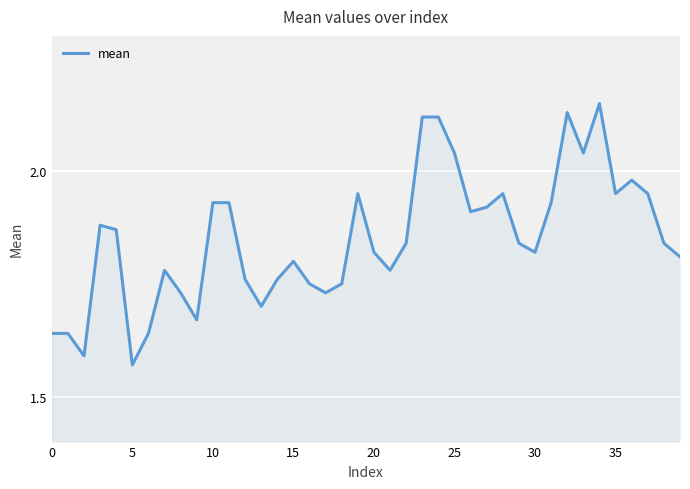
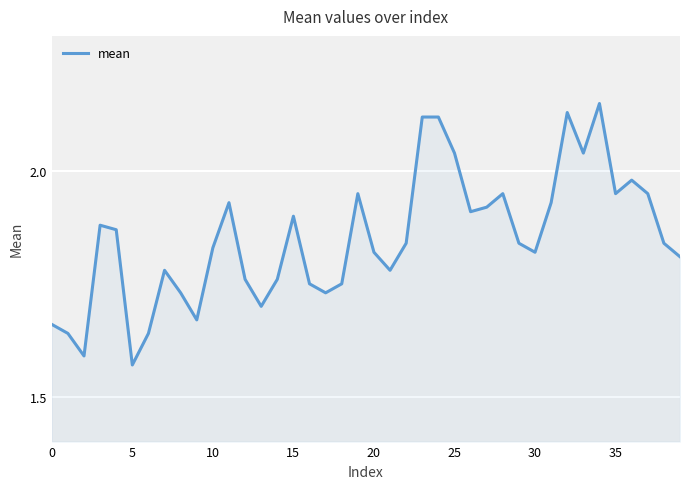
  {
-   "0": 1.64,
+   "0": 1.66,
    "5": 1.57,
-   "10": 1.93,
-   "15": 1.8,
+   "10": 1.83,
+   "15": 1.9,
    "20": 1.82,
    "25": 2.04,
    "30": 1.82,
    "35": 1.95
  }
